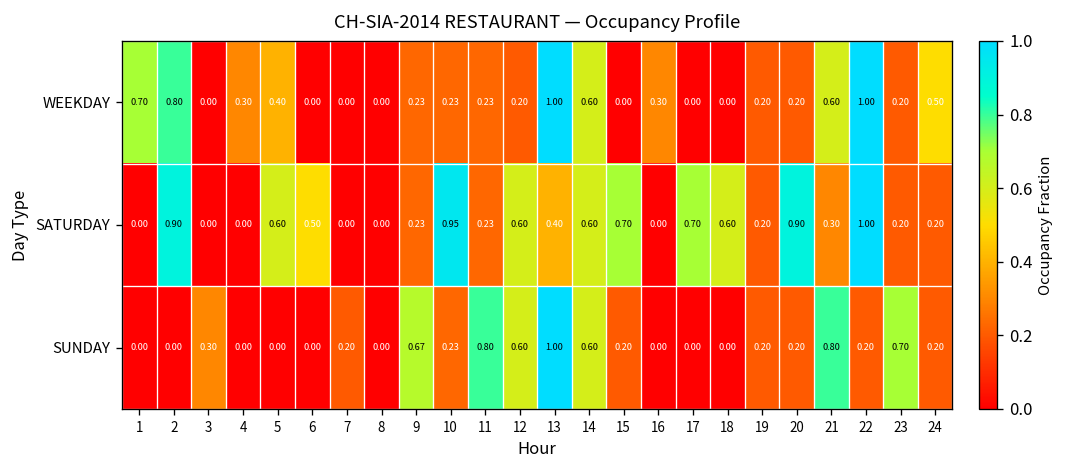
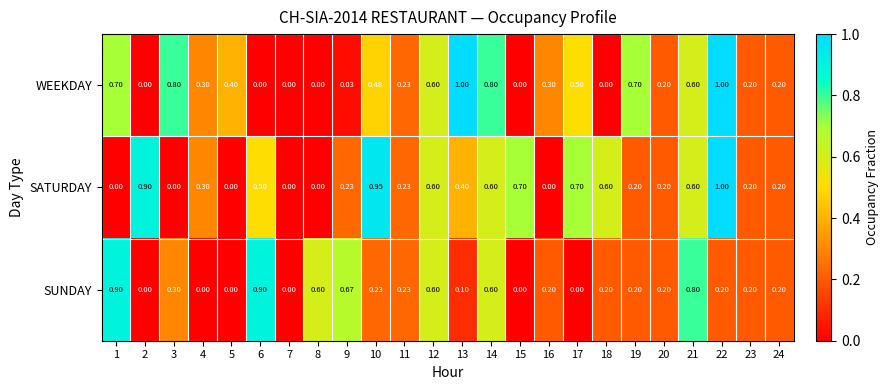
  {
    "WEEKDAY": {
      "1": 0.70,
-     "2": 0.80,
-     "3": 0.00,
+     "2": 0.00,
+     "3": 0.80,
      "4": 0.30,
      "5": 0.40,
      "6": 0.00,
      "7": 0.00,
      "8": 0.00,
-     "9": 0.23,
-     "10": 0.23,
+     "9": 0.03,
+     "10": 0.48,
      "11": 0.23,
-     "12": 0.20,
+     "12": 0.60,
      "13": 1.00,
-     "14": 0.60,
+     "14": 0.80,
      "15": 0.00,
      "16": 0.30,
-     "17": 0.00,
+     "17": 0.50,
      "18": 0.00,
-     "19": 0.20,
+     "19": 0.70,
      "20": 0.20,
      "21": 0.60,
      "22": 1.00,
      "23": 0.20,
-     "24": 0.50
+     "24": 0.20
    },
    "SATURDAY": {
      "1": 0.00,
      "2": 0.90,
      "3": 0.00,
-     "4": 0.00,
-     "5": 0.60,
+     "4": 0.30,
+     "5": 0.00,
      "6": 0.50,
      "7": 0.00,
      "8": 0.00,
      "9": 0.23,
      "10": 0.95,
      "11": 0.23,
      "12": 0.60,
      "13": 0.40,
      "14": 0.60,
      "15": 0.70,
      "16": 0.00,
      "17": 0.70,
      "18": 0.60,
      "19": 0.20,
-     "20": 0.90,
-     "21": 0.30,
+     "20": 0.20,
+     "21": 0.60,
      "22": 1.00,
      "23": 0.20,
      "24": 0.20
    },
    "SUNDAY": {
-     "1": 0.00,
+     "1": 0.90,
      "2": 0.00,
      "3": 0.30,
      "4": 0.00,
      "5": 0.00,
-     "6": 0.00,
-     "7": 0.20,
-     "8": 0.00,
+     "6": 0.90,
+     "7": 0.00,
+     "8": 0.60,
      "9": 0.67,
      "10": 0.23,
-     "11": 0.80,
+     "11": 0.23,
      "12": 0.60,
-     "13": 1.00,
+     "13": 0.10,
      "14": 0.60,
-     "15": 0.20,
-     "16": 0.00,
+     "15": 0.00,
+     "16": 0.20,
      "17": 0.00,
-     "18": 0.00,
+     "18": 0.20,
      "19": 0.20,
      "20": 0.20,
      "21": 0.80,
      "22": 0.20,
-     "23": 0.70,
+     "23": 0.20,
      "24": 0.20
    }
  }
